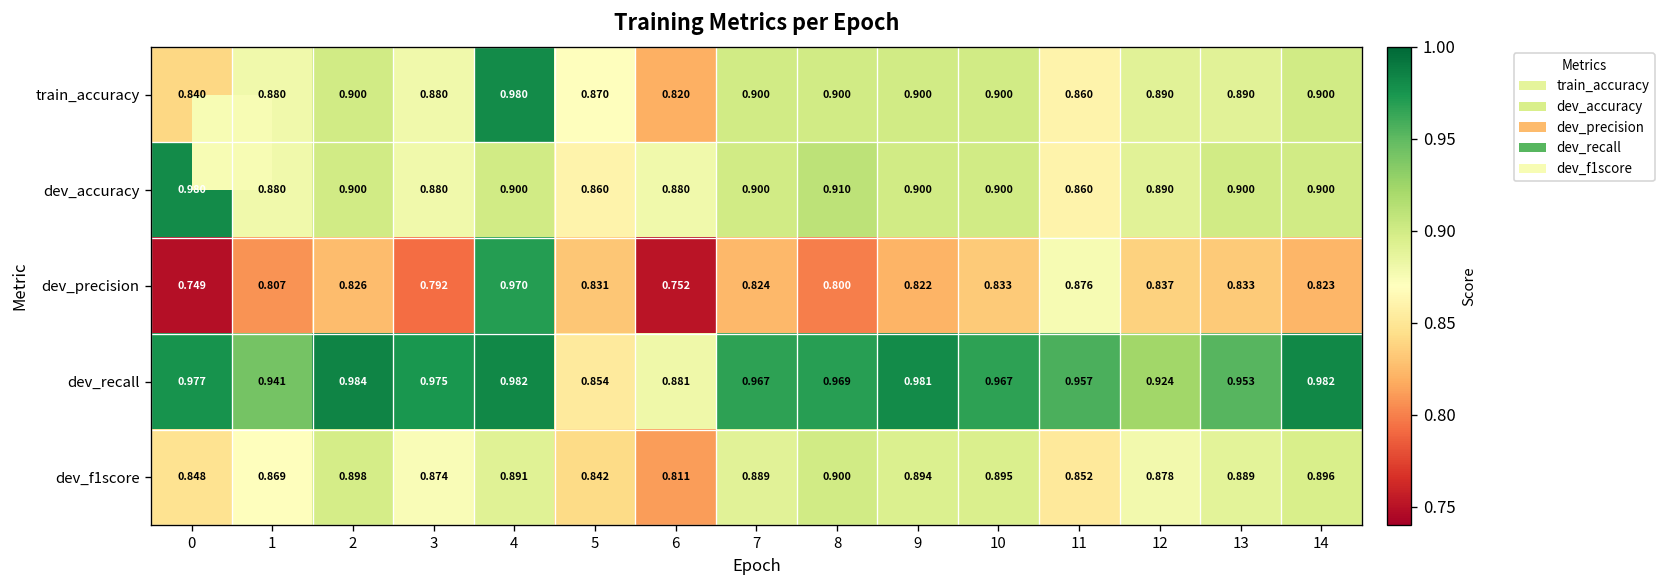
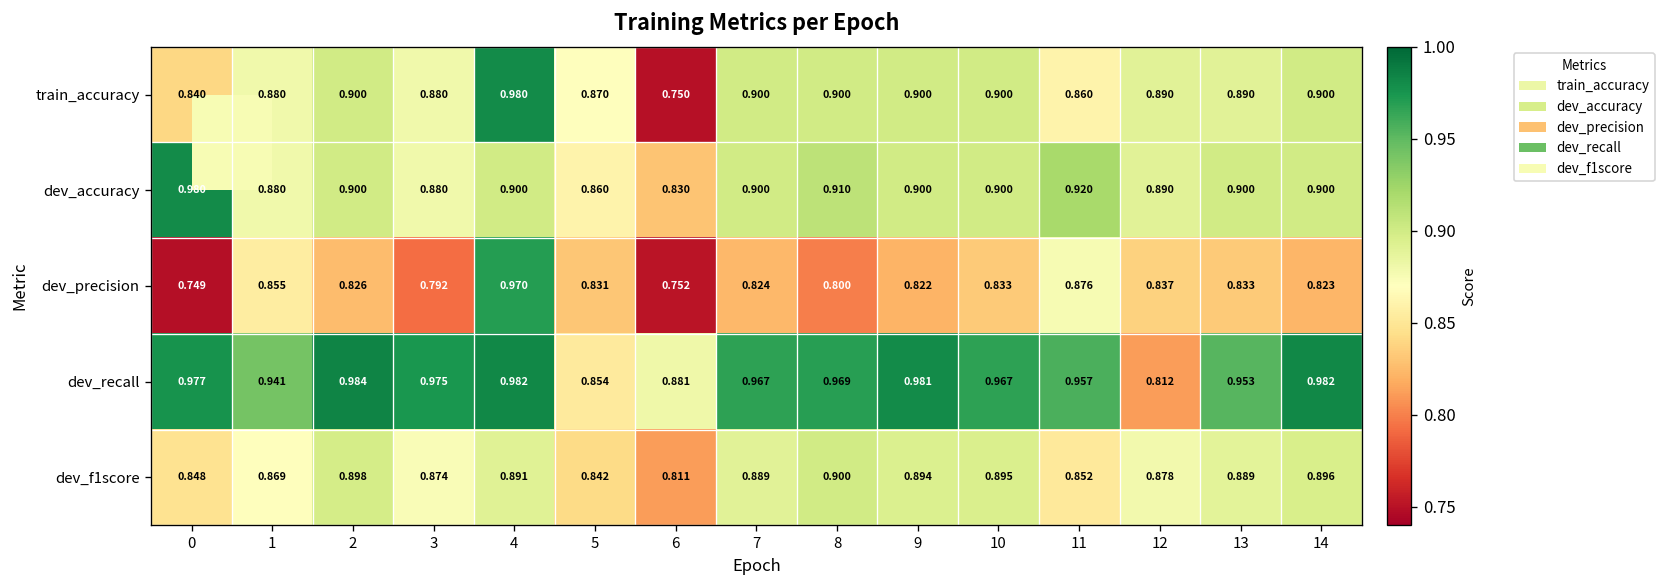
  {
    "train_accuracy": {
      "2": 0.900,
      "3": 0.880,
      "4": 0.980,
      "5": 0.870,
-     "6": 0.820,
+     "6": 0.750,
      "7": 0.900,
      "8": 0.900,
      "9": 0.900,
      "10": 0.900,
      "11": 0.860,
      "12": 0.890,
      "13": 0.890,
      "14": 0.900
    },
    "dev_accuracy": {
      "2": 0.900,
      "3": 0.880,
      "4": 0.900,
      "5": 0.860,
-     "6": 0.880,
+     "6": 0.830,
      "7": 0.900,
      "8": 0.910,
      "9": 0.900,
      "10": 0.900,
-     "11": 0.860,
+     "11": 0.920,
      "12": 0.890,
      "13": 0.900,
      "14": 0.900
    },
    "dev_precision": {
      "0": 0.749,
-     "1": 0.807,
+     "1": 0.855,
      "2": 0.826,
      "3": 0.792,
      "4": 0.970,
      "5": 0.831,
      "6": 0.752,
      "7": 0.824,
      "8": 0.800,
      "9": 0.822,
      "10": 0.833,
      "11": 0.876,
      "12": 0.837,
      "13": 0.833,
      "14": 0.823
    },
    "dev_recall": {
      "0": 0.977,
      "1": 0.941,
      "2": 0.984,
      "3": 0.975,
      "4": 0.982,
      "5": 0.854,
      "6": 0.881,
      "7": 0.967,
      "8": 0.969,
      "9": 0.981,
      "10": 0.967,
      "11": 0.957,
-     "12": 0.924,
+     "12": 0.812,
      "13": 0.953,
      "14": 0.982
    },
    "dev_f1score": {
      "0": 0.848,
      "1": 0.869,
      "2": 0.898,
      "3": 0.874,
      "4": 0.891,
      "5": 0.842,
      "6": 0.811,
      "7": 0.889,
      "8": 0.900,
      "9": 0.894,
      "10": 0.895,
      "11": 0.852,
      "12": 0.878,
      "13": 0.889,
      "14": 0.896
    }
  }
